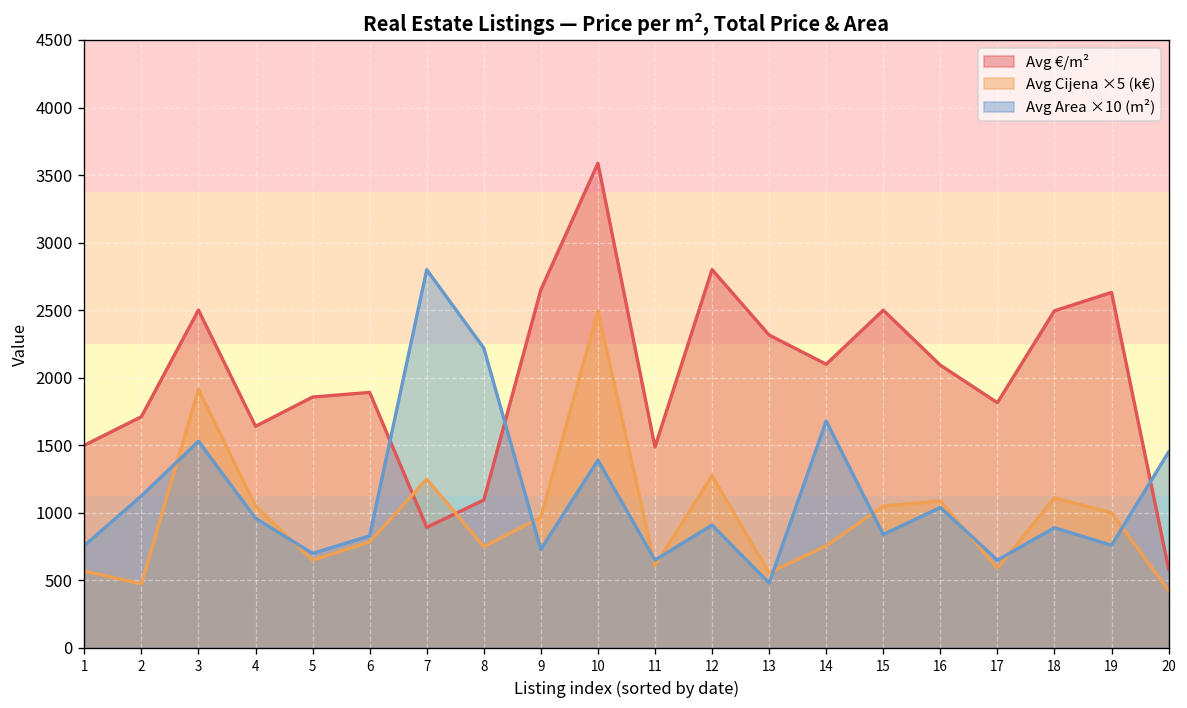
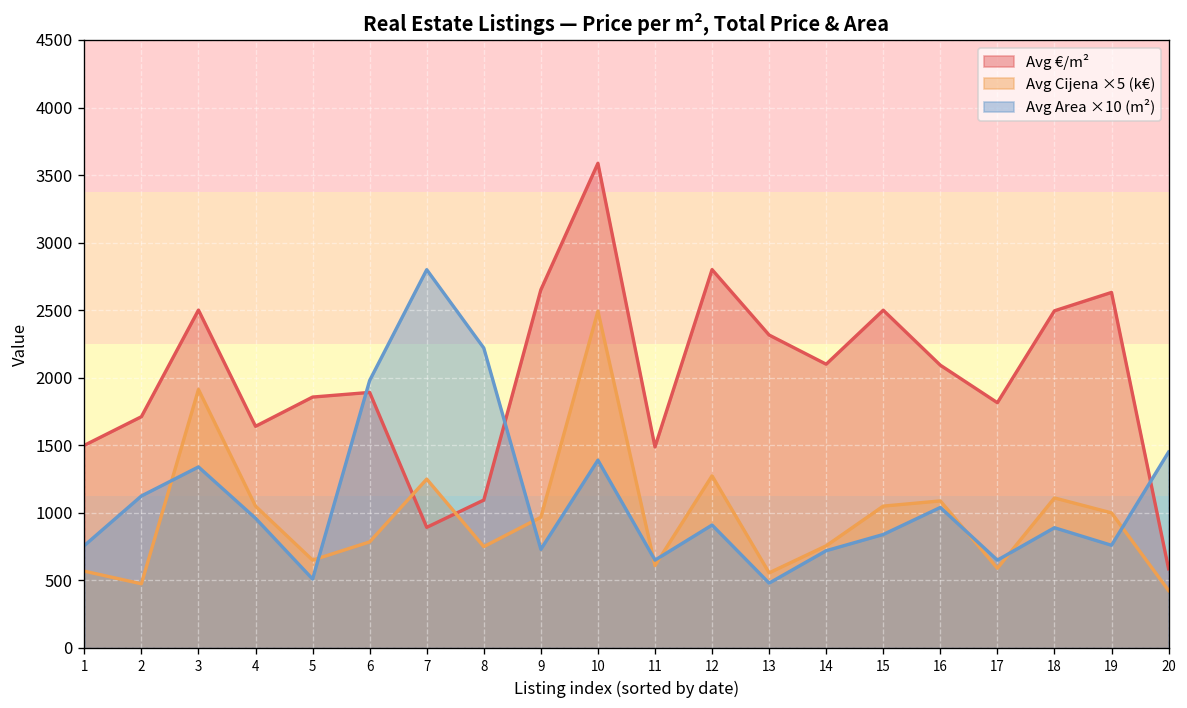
  {
    "Avg Area ×10 (m²)": {
      "1": 760,
      "2": 1130,
-     "3": 1530,
+     "3": 1340,
      "4": 960,
-     "5": 700,
-     "6": 830,
+     "5": 510,
+     "6": 1980,
      "7": 2800,
      "8": 2220,
      "9": 730,
      "10": 1390,
      "11": 650,
      "12": 910,
      "13": 480,
-     "14": 1680,
+     "14": 720,
      "15": 840,
      "16": 1040,
      "17": 650,
      "18": 890,
      "19": 760,
      "20": 1450
    }
  }
